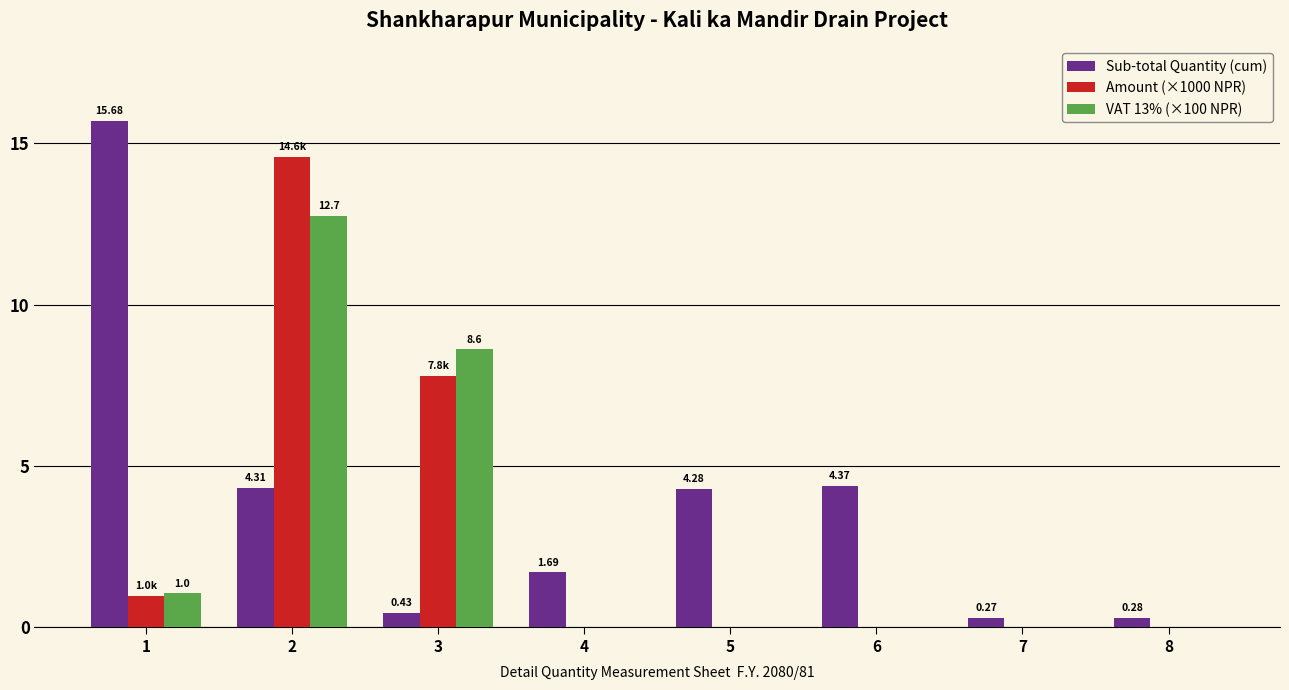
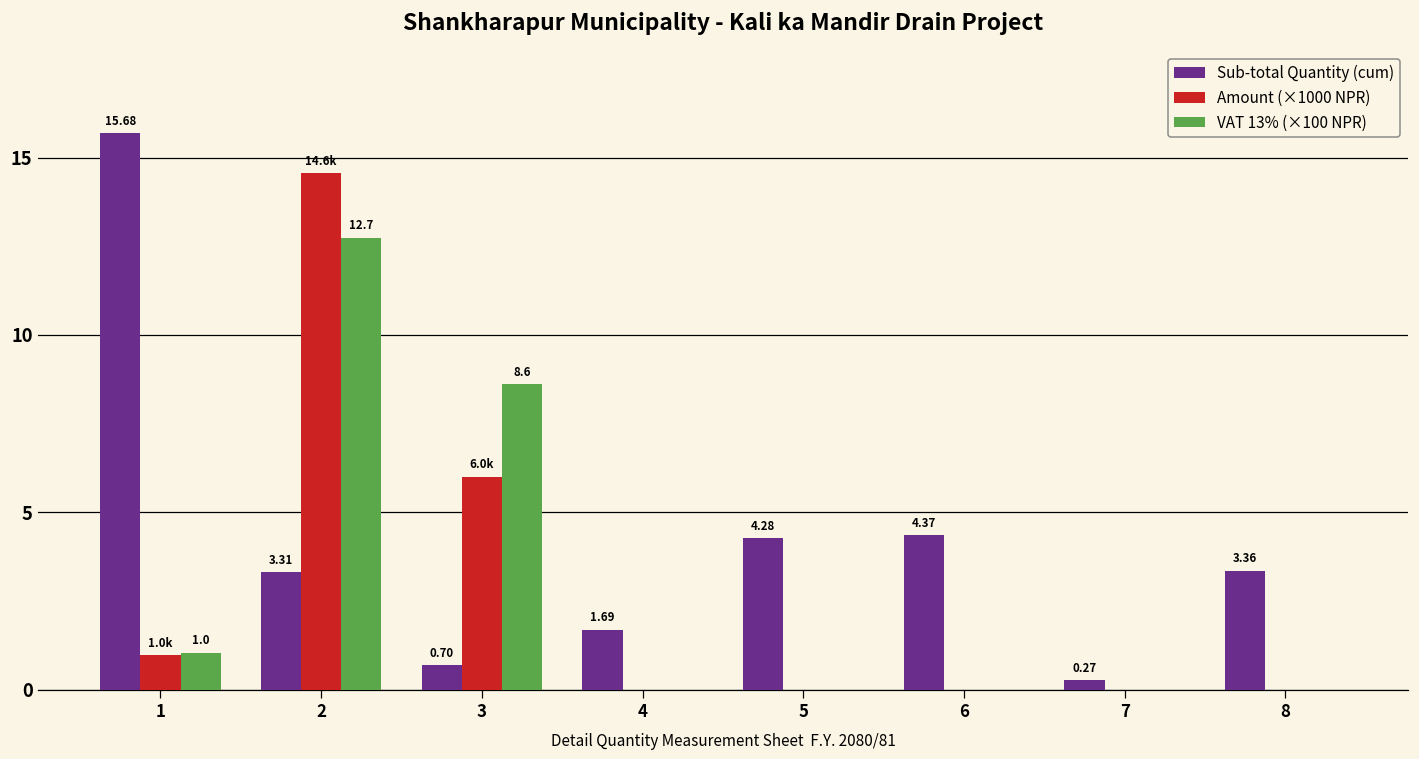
  {
    "Sub-total Quantity (cum)": {
      "1": "15.68",
-     "2": "4.31",
-     "3": "0.43",
+     "2": "3.31",
+     "3": "0.70",
      "4": "1.69",
      "5": "4.28",
      "6": "4.37",
      "7": "0.27",
-     "8": "0.28"
+     "8": "3.36"
    },
    "Amount (×1000 NPR)": {
      "1": "1.0k",
      "2": "14.6k",
-     "3": "7.8k"
+     "3": "6.0k"
    },
    "VAT 13% (×100 NPR)": {
      "1": "1.0",
      "2": "12.7",
      "3": "8.6"
    }
  }
